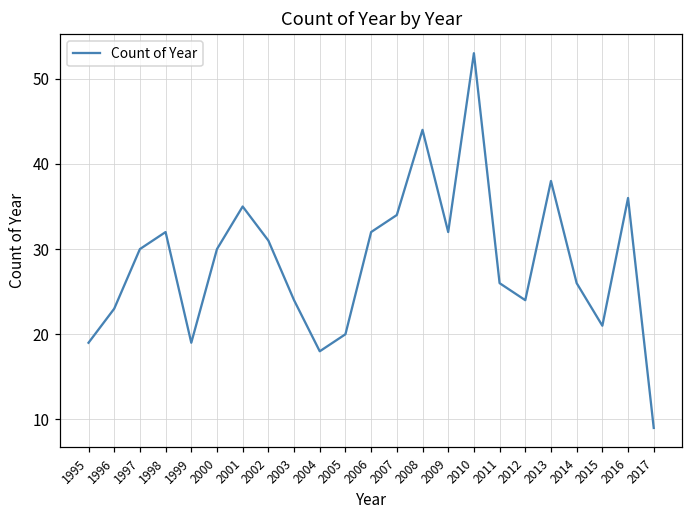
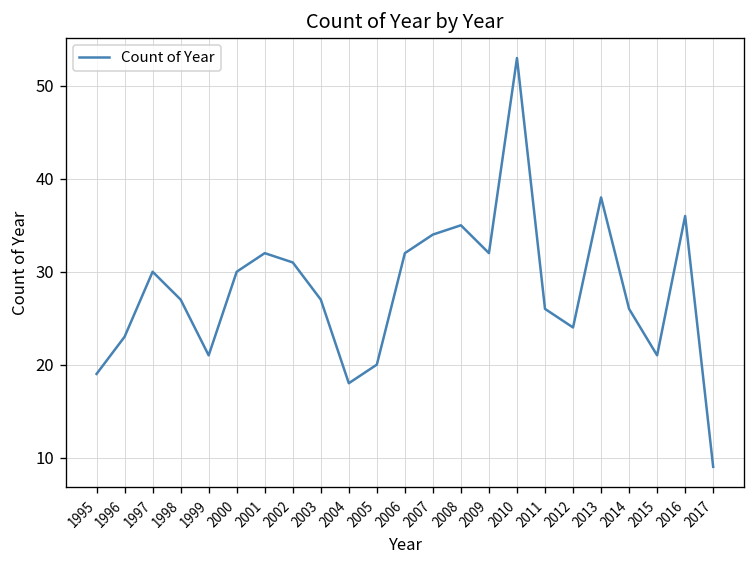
  {
    "1995": 19,
    "1996": 23,
    "1997": 30,
-   "1998": 32,
-   "1999": 19,
+   "1998": 27,
+   "1999": 21,
    "2000": 30,
-   "2001": 35,
+   "2001": 32,
    "2002": 31,
-   "2003": 24,
+   "2003": 27,
    "2004": 18,
    "2005": 20,
    "2006": 32,
    "2007": 34,
-   "2008": 44,
+   "2008": 35,
    "2009": 32,
    "2010": 53,
    "2011": 26,
    "2012": 24,
    "2013": 38,
    "2014": 26,
    "2015": 21,
    "2016": 36,
    "2017": 9
  }
